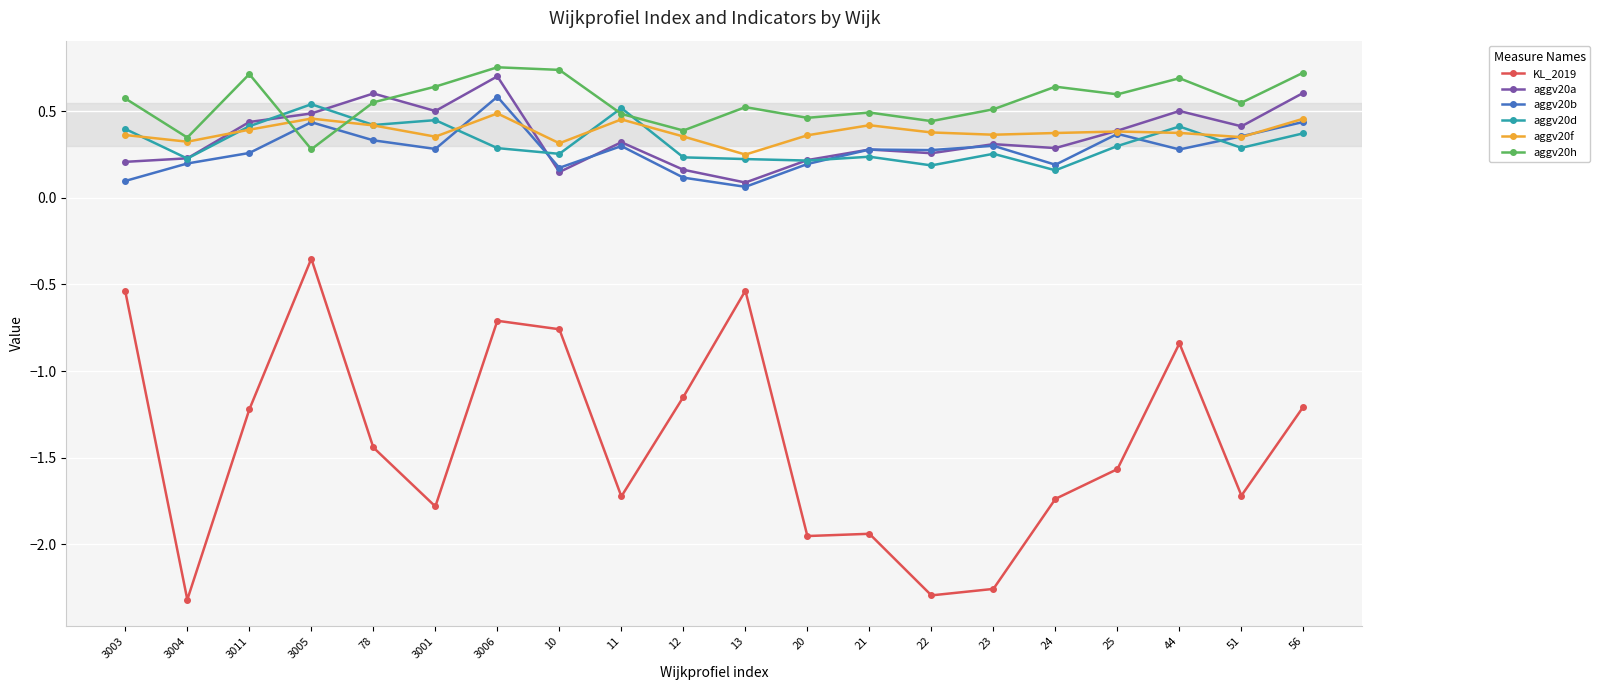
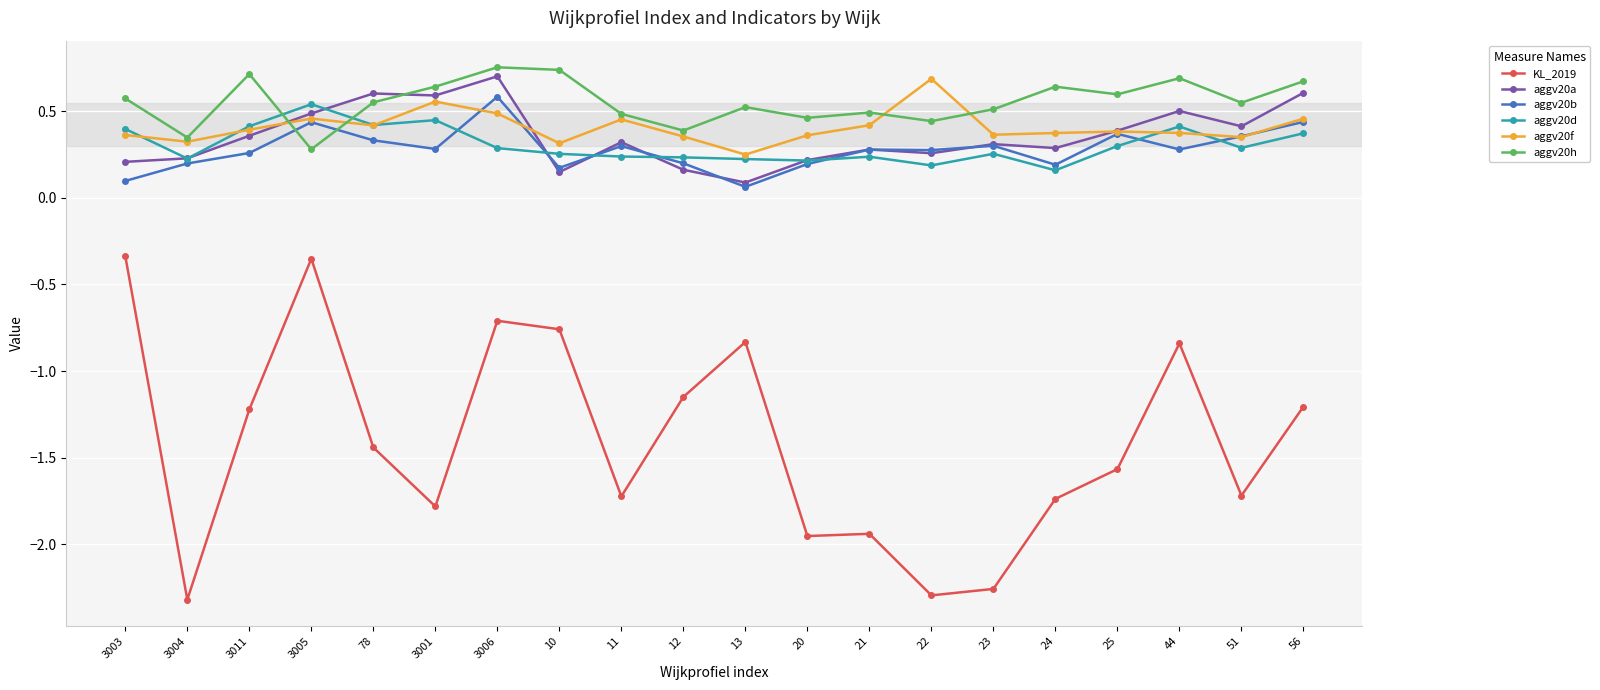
  {
    "KL_2019": {
-     "3003": -0.54,
+     "3003": -0.34,
      "3004": -2.32,
      "3011": -1.22,
      "3005": -0.35,
      "78": -1.44,
      "3001": -1.78,
      "3006": -0.71,
      "10": -0.76,
      "11": -1.72,
      "12": -1.15,
-     "13": -0.54,
+     "13": -0.83,
      "20": -1.95,
      "21": -1.94,
      "22": -2.30,
      "23": -2.26,
      "24": -1.74,
      "25": -1.57,
      "44": -0.84,
      "51": -1.72,
      "56": -1.21
    },
    "aggv20a": {
      "3003": 0.21,
-     "3011": 0.44,
+     "3011": 0.36,
      "3005": 0.49,
      "78": 0.60,
-     "3001": 0.50,
+     "3001": 0.59,
      "3006": 0.70,
      "10": 0.15,
      "11": 0.32,
      "12": 0.16,
      "13": 0.09,
      "22": 0.26,
      "24": 0.29,
      "44": 0.50,
      "51": 0.41,
      "56": 0.61
    },
    "aggv20b": {
      "3003": 0.10,
      "3004": 0.20,
      "3011": 0.26,
      "3005": 0.44,
      "78": 0.33,
      "3001": 0.28,
      "3006": 0.58,
      "10": 0.17,
      "11": 0.30,
-     "12": 0.12,
+     "12": 0.20,
      "13": 0.06,
      "20": 0.20,
      "22": 0.28,
      "24": 0.19,
      "44": 0.28,
      "56": 0.44
    },
    "aggv20d": {
      "3003": 0.40,
      "3011": 0.41,
      "3005": 0.54,
      "3001": 0.45,
      "3006": 0.29,
      "10": 0.25,
-     "11": 0.52,
+     "11": 0.24,
      "12": 0.23,
      "13": 0.22,
      "21": 0.24,
      "22": 0.19,
      "23": 0.26,
      "24": 0.16,
      "25": 0.30,
      "44": 0.41,
      "51": 0.29,
      "56": 0.37
    },
    "aggv20f": {
      "3003": 0.36,
      "3004": 0.33,
      "3011": 0.39,
      "3005": 0.46,
-     "3001": 0.35,
+     "3001": 0.56,
      "3006": 0.49,
      "10": 0.32,
      "11": 0.45,
      "12": 0.36,
      "13": 0.25,
      "20": 0.36,
      "21": 0.42,
-     "22": 0.38,
+     "22": 0.69,
      "23": 0.37,
      "24": 0.38,
      "44": 0.38,
      "56": 0.46
    },
    "aggv20h": {
      "3003": 0.57,
      "3004": 0.35,
      "3011": 0.72,
      "3005": 0.28,
      "78": 0.55,
      "3001": 0.64,
      "3006": 0.76,
      "10": 0.74,
      "11": 0.49,
      "12": 0.39,
      "13": 0.52,
      "20": 0.46,
      "21": 0.49,
      "22": 0.44,
      "23": 0.51,
      "24": 0.64,
      "25": 0.60,
      "44": 0.69,
      "51": 0.55,
-     "56": 0.72
+     "56": 0.67
    }
  }
